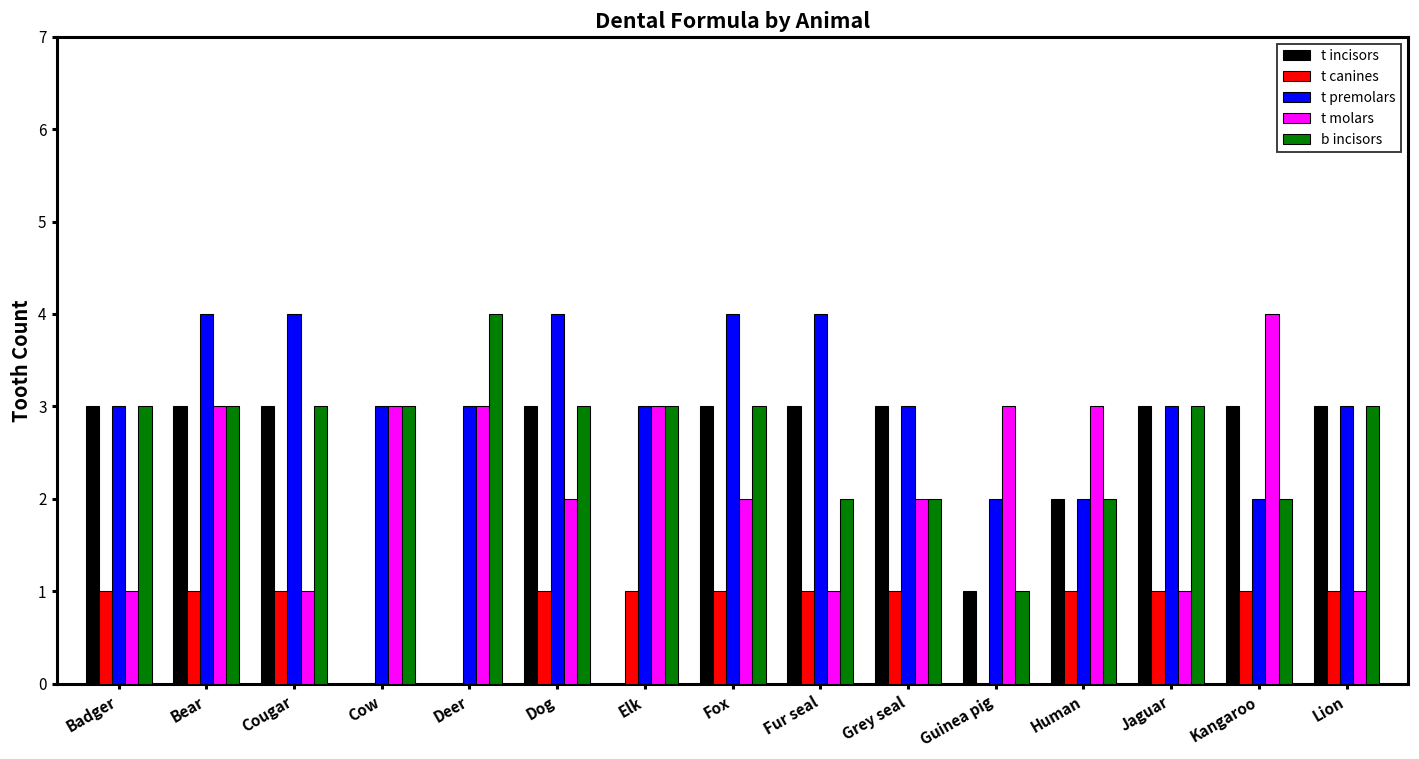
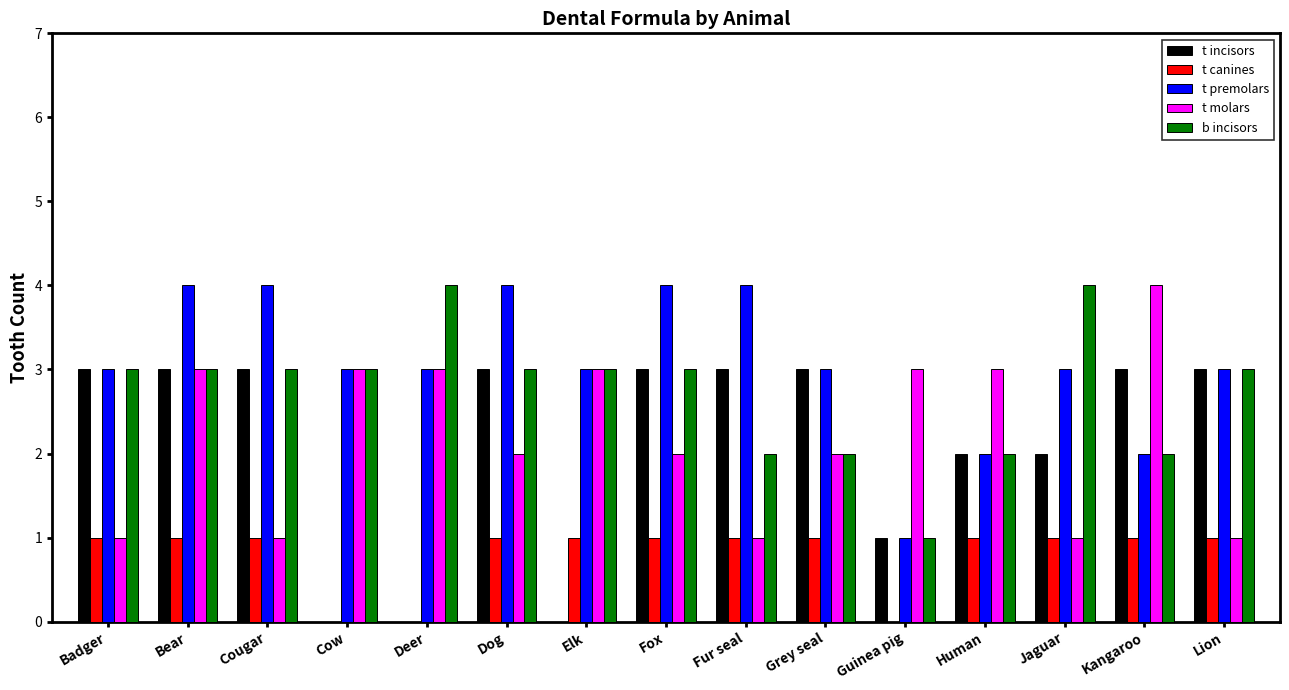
  {
    "t incisors": {
      "Badger": 3,
      "Bear": 3,
      "Cougar": 3,
      "Cow": 0,
      "Deer": 0,
      "Dog": 3,
      "Elk": 0,
      "Fox": 3,
      "Fur seal": 3,
      "Grey seal": 3,
      "Guinea pig": 1,
      "Human": 2,
-     "Jaguar": 3,
+     "Jaguar": 2,
      "Kangaroo": 3,
      "Lion": 3
    },
    "t canines": {
      "Badger": 1,
      "Bear": 1,
      "Cougar": 1,
      "Cow": 0,
      "Deer": 0,
      "Dog": 1,
      "Elk": 1,
      "Fox": 1,
      "Fur seal": 1,
      "Grey seal": 1,
      "Guinea pig": 0,
      "Human": 1,
      "Jaguar": 1,
      "Kangaroo": 1,
      "Lion": 1
    },
    "t premolars": {
      "Badger": 3,
      "Bear": 4,
      "Cougar": 4,
      "Cow": 3,
      "Deer": 3,
      "Dog": 4,
      "Elk": 3,
      "Fox": 4,
      "Fur seal": 4,
      "Grey seal": 3,
-     "Guinea pig": 2,
+     "Guinea pig": 1,
      "Human": 2,
      "Jaguar": 3,
      "Kangaroo": 2,
      "Lion": 3
    },
    "t molars": {
      "Badger": 1,
      "Bear": 3,
      "Cougar": 1,
      "Cow": 3,
      "Deer": 3,
      "Dog": 2,
      "Elk": 3,
      "Fox": 2,
      "Fur seal": 1,
      "Grey seal": 2,
      "Guinea pig": 3,
      "Human": 3,
      "Jaguar": 1,
      "Kangaroo": 4,
      "Lion": 1
    },
    "b incisors": {
      "Badger": 3,
      "Bear": 3,
      "Cougar": 3,
      "Cow": 3,
      "Deer": 4,
      "Dog": 3,
      "Elk": 3,
      "Fox": 3,
      "Fur seal": 2,
      "Grey seal": 2,
      "Guinea pig": 1,
      "Human": 2,
-     "Jaguar": 3,
+     "Jaguar": 4,
      "Kangaroo": 2,
      "Lion": 3
    }
  }
